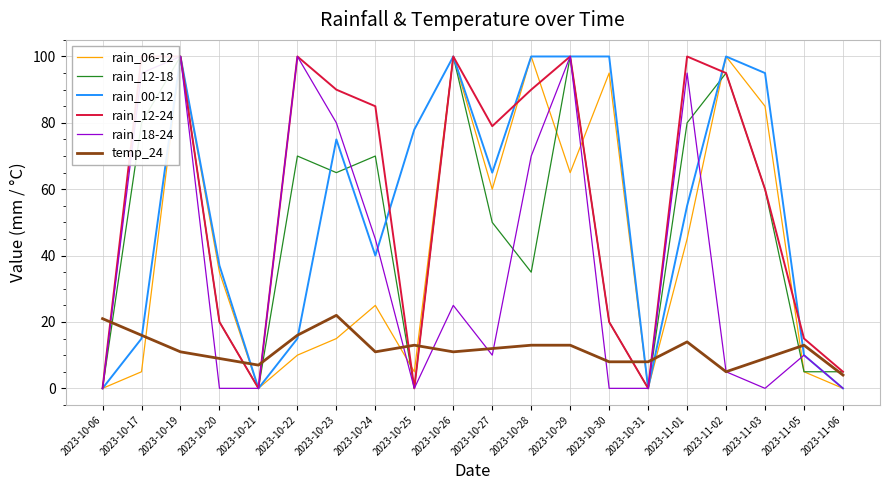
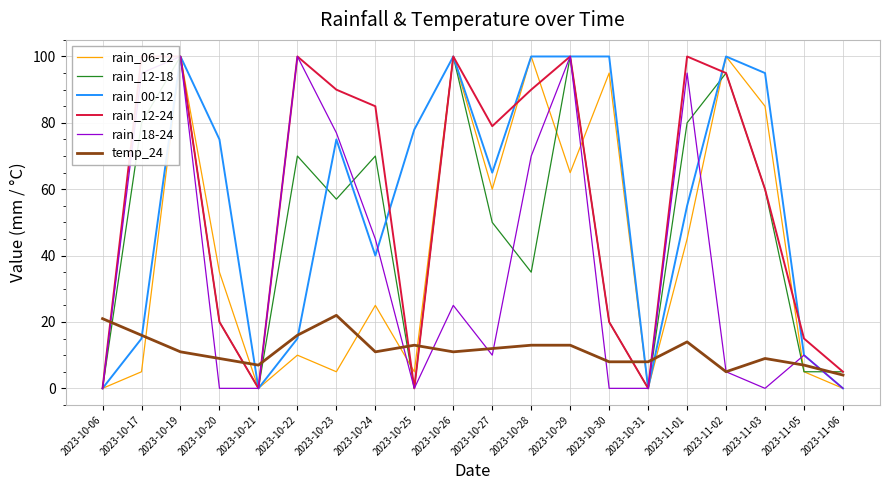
  {
    "rain_06-12": {
      "2023-10-17": 5,
      "2023-10-20": 35,
      "2023-10-22": 10,
-     "2023-10-23": 15,
+     "2023-10-23": 5,
      "2023-10-24": 25,
      "2023-10-25": 5,
      "2023-10-27": 60,
      "2023-10-29": 65,
      "2023-10-30": 95,
      "2023-11-01": 45,
      "2023-11-03": 85
    },
    "rain_12-18": {
      "2023-10-22": 70,
-     "2023-10-23": 65,
+     "2023-10-23": 57,
      "2023-10-24": 70,
      "2023-10-27": 50,
      "2023-10-28": 35,
      "2023-11-01": 80
    },
    "rain_00-12": {
      "2023-10-17": 15,
-     "2023-10-20": 37,
+     "2023-10-20": 75,
      "2023-10-22": 15,
      "2023-10-23": 75,
      "2023-10-24": 40,
      "2023-10-25": 78,
      "2023-10-27": 65,
      "2023-10-30": 100,
      "2023-11-01": 55,
      "2023-11-03": 95
    },
    "rain_12-24": {
      "2023-10-23": 90,
      "2023-10-24": 85,
      "2023-10-27": 79,
      "2023-10-28": 90,
      "2023-11-01": 100,
      "2023-11-05": 15
    },
    "rain_18-24": {
      "2023-10-20": 0,
-     "2023-10-23": 80,
+     "2023-10-23": 77,
      "2023-10-24": 45,
      "2023-10-26": 25,
      "2023-10-27": 10,
      "2023-10-28": 70,
      "2023-10-30": 0,
      "2023-11-01": 95,
      "2023-11-03": 0
    },
    "temp_24": {
      "2023-10-06": 21,
      "2023-10-17": 16,
      "2023-10-19": 11,
      "2023-10-20": 9,
      "2023-10-21": 7,
      "2023-10-22": 16,
      "2023-10-23": 22,
      "2023-10-24": 11,
      "2023-10-25": 13,
      "2023-10-26": 11,
      "2023-10-27": 12,
      "2023-10-28": 13,
      "2023-10-29": 13,
      "2023-10-30": 8,
      "2023-10-31": 8,
      "2023-11-01": 14,
      "2023-11-03": 9,
-     "2023-11-05": 13,
+     "2023-11-05": 7,
      "2023-11-06": 4
    }
  }
